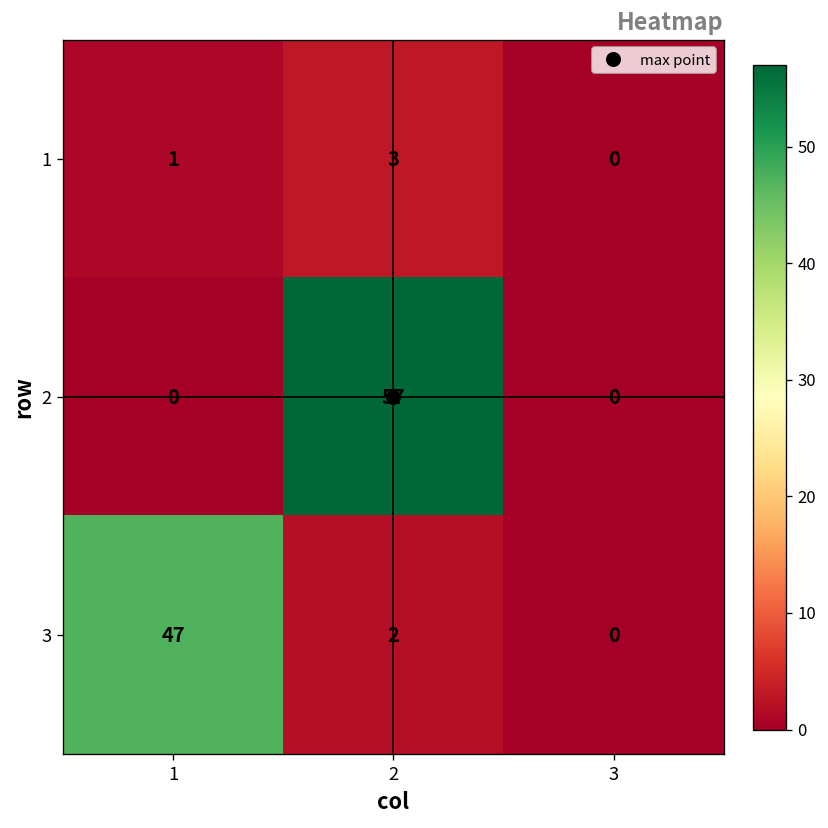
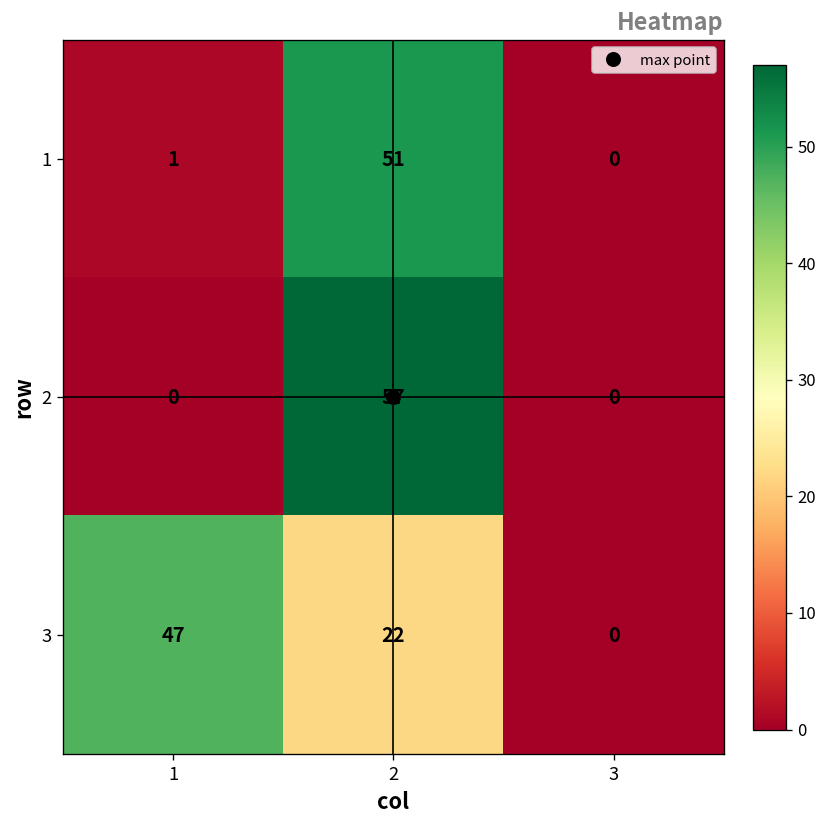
  {
    "1": {
      "1": 1,
-     "2": 3,
+     "2": 51,
      "3": 0
    },
    "2": {
      "1": 0,
      "3": 0
    },
    "3": {
      "1": 47,
-     "2": 2,
+     "2": 22,
      "3": 0
    }
  }
